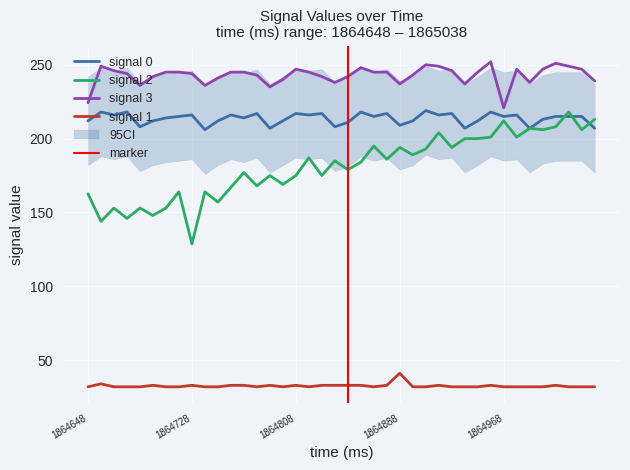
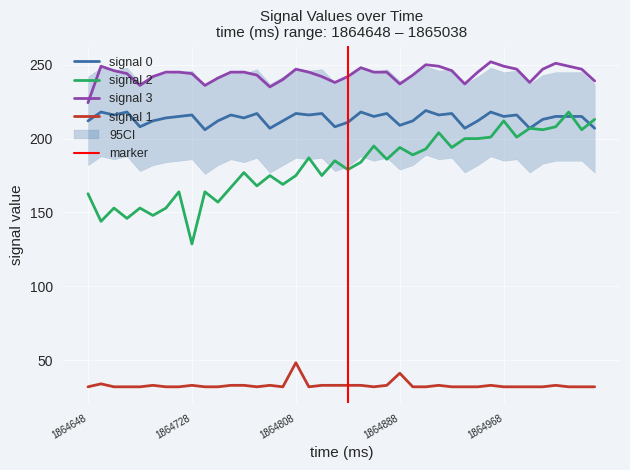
  {
    "signal 2": {
      "1864648": 163,
      "1864728": 129,
      "1864808": 175,
      "1864888": 194,
      "1864968": 212
    },
    "signal 3": {
      "1864648": 224,
      "1864728": 244,
      "1864888": 237,
-     "1864968": 221
+     "1864968": 249
    },
    "signal 1": {
      "1864648": 32,
      "1864728": 33,
-     "1864808": 33,
+     "1864808": 48,
      "1864888": 41,
      "1864968": 32
    }
  }
